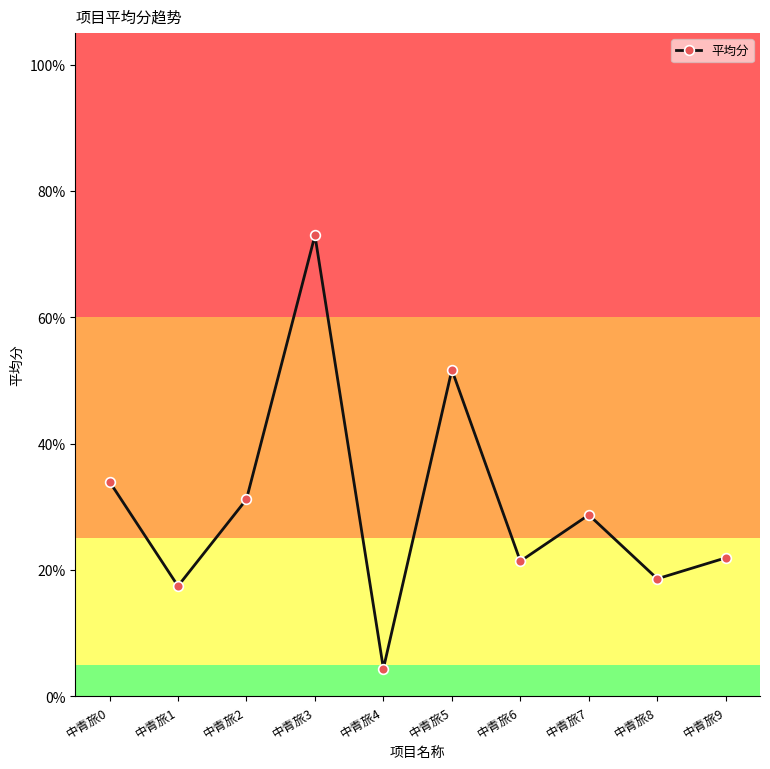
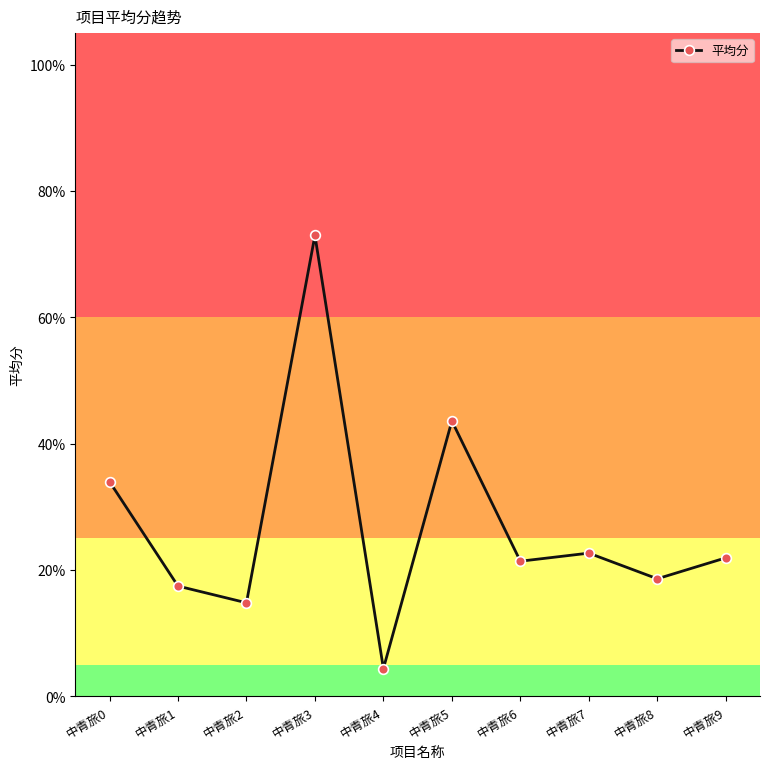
  {
    "中青旅0": "34%",
    "中青旅1": "17%",
-   "中青旅2": "31%",
+   "中青旅2": "15%",
    "中青旅3": "73%",
    "中青旅4": "4%",
-   "中青旅5": "52%",
+   "中青旅5": "44%",
    "中青旅6": "21%",
-   "中青旅7": "29%",
+   "中青旅7": "23%",
    "中青旅8": "19%",
    "中青旅9": "22%"
  }
